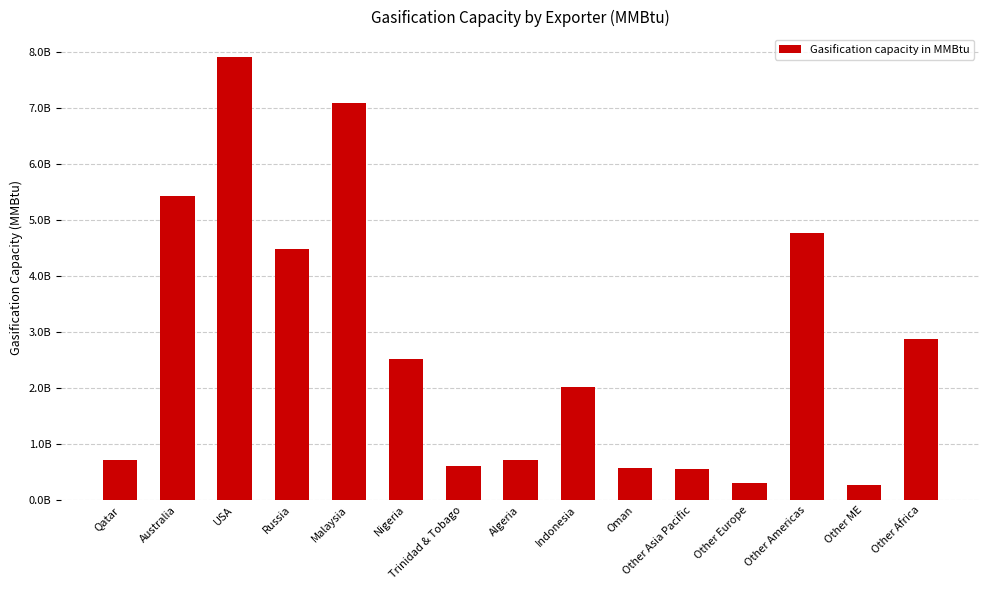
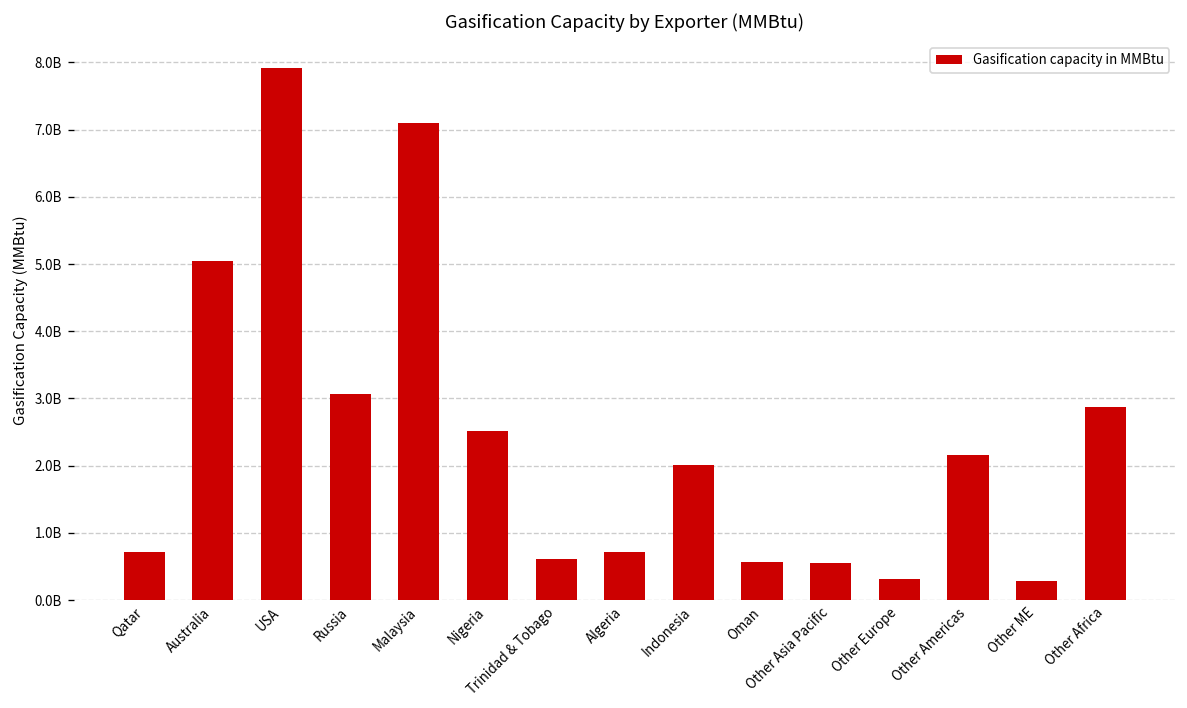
  {
    "Qatar": 700000000,
-   "Australia": 5400000000,
+   "Australia": 5000000000,
    "USA": 7900000000,
-   "Russia": 4500000000,
+   "Russia": 3100000000,
    "Malaysia": 7100000000,
    "Nigeria": 2500000000,
    "Trinidad & Tobago": 600000000,
    "Algeria": 700000000,
    "Indonesia": 2000000000,
    "Oman": 600000000,
    "Other Asia Pacific": 500000000,
    "Other Europe": 300000000,
-   "Other Americas": 4800000000,
+   "Other Americas": 2200000000,
    "Other ME": 300000000,
    "Other Africa": 2900000000
  }
